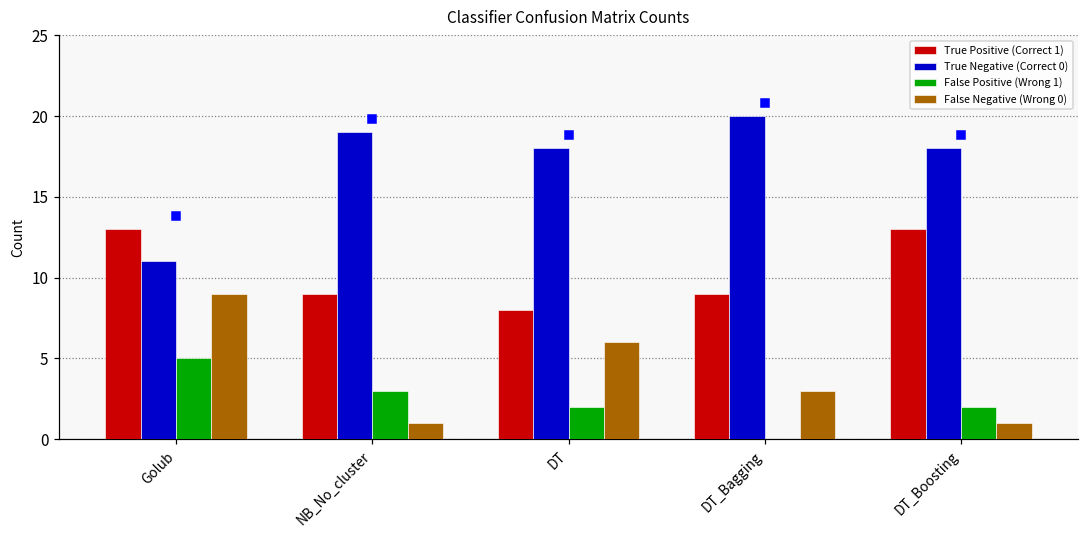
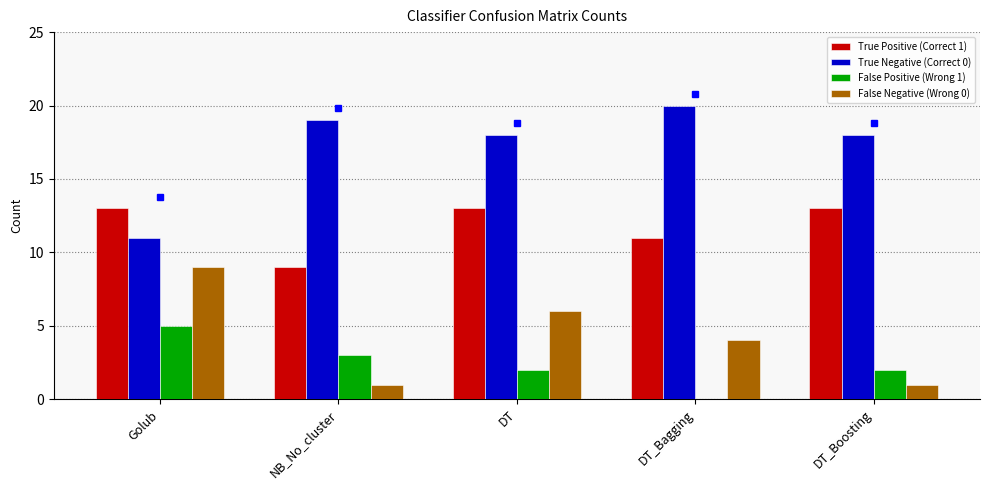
  {
    "True Positive (Correct 1)": {
      "Golub": 13,
      "NB_No_cluster": 9,
-     "DT": 8,
-     "DT_Bagging": 9,
+     "DT": 13,
+     "DT_Bagging": 11,
      "DT_Boosting": 13
    },
    "False Positive (Wrong 1)": {
      "Golub": 5,
      "NB_No_cluster": 3,
      "DT": 2,
      "DT_Bagging": 0,
      "DT_Boosting": 2
    },
    "False Negative (Wrong 0)": {
      "Golub": 9,
      "NB_No_cluster": 1,
      "DT": 6,
-     "DT_Bagging": 3,
+     "DT_Bagging": 4,
      "DT_Boosting": 1
    }
  }
